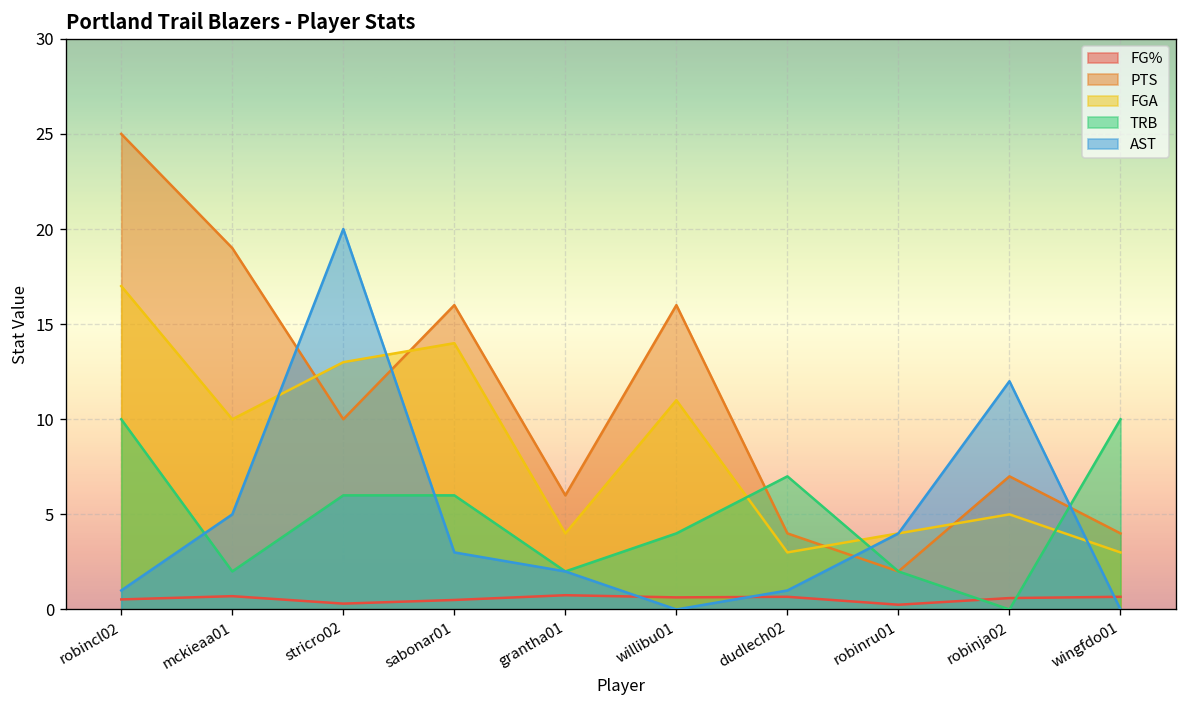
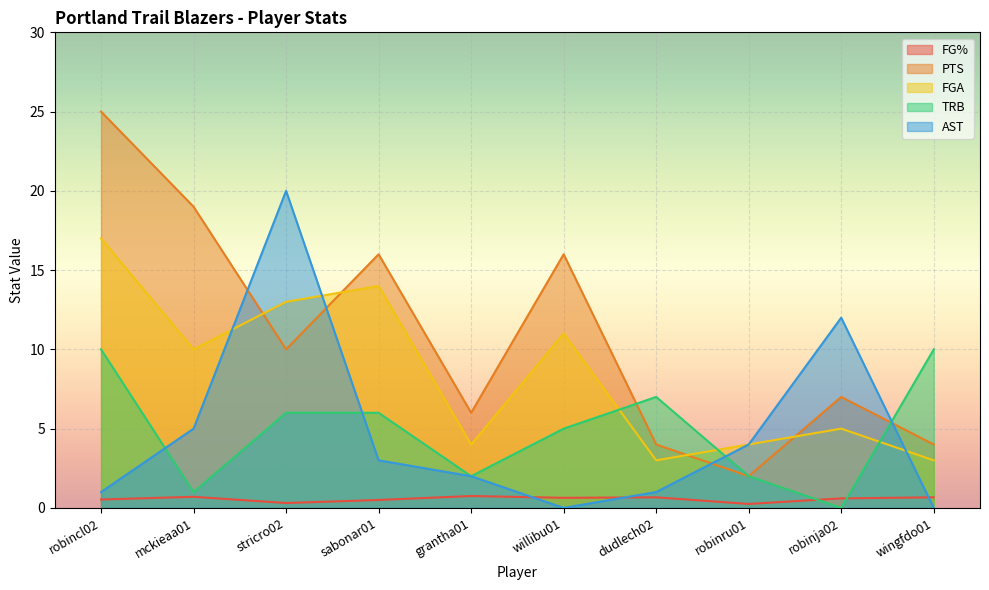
  {
    "TRB": {
      "robincl02": 10,
-     "mckieaa01": 2,
+     "mckieaa01": 1,
      "stricro02": 6,
      "sabonar01": 6,
-     "willibu01": 4,
+     "willibu01": 5,
      "dudlech02": 7,
      "robinja02": 0,
      "wingfdo01": 10
    },
    "AST": {
      "robincl02": 1,
      "mckieaa01": 5,
      "stricro02": 20,
      "sabonar01": 3,
      "willibu01": 0,
      "dudlech02": 1,
      "robinja02": 12,
      "wingfdo01": 0
    }
  }
